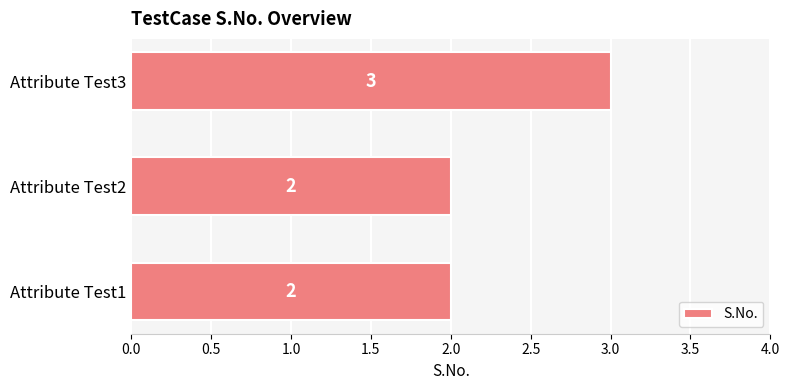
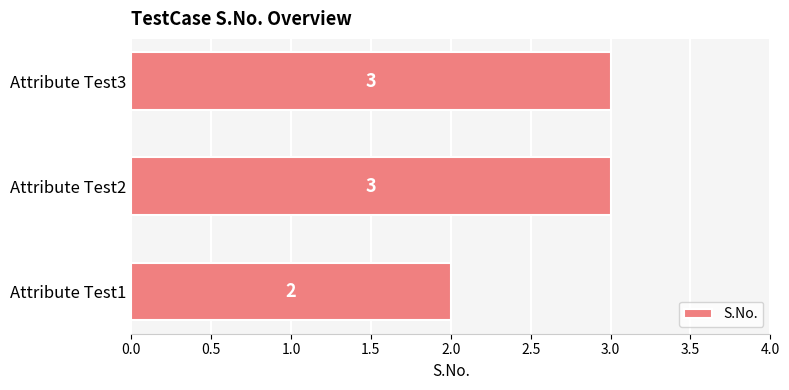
  {
    "Attribute Test3": 3,
-   "Attribute Test2": 2,
+   "Attribute Test2": 3,
    "Attribute Test1": 2
  }
